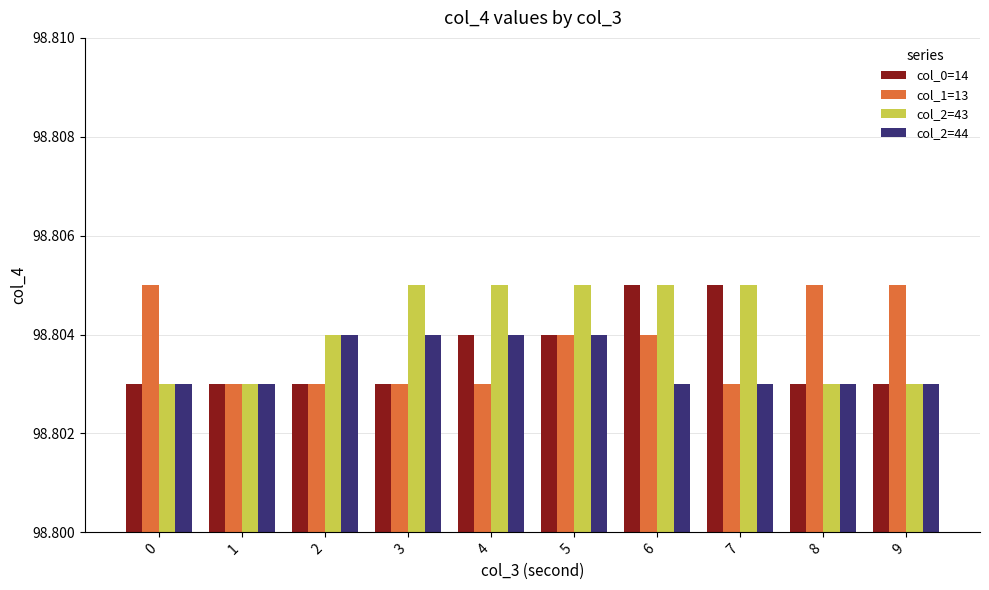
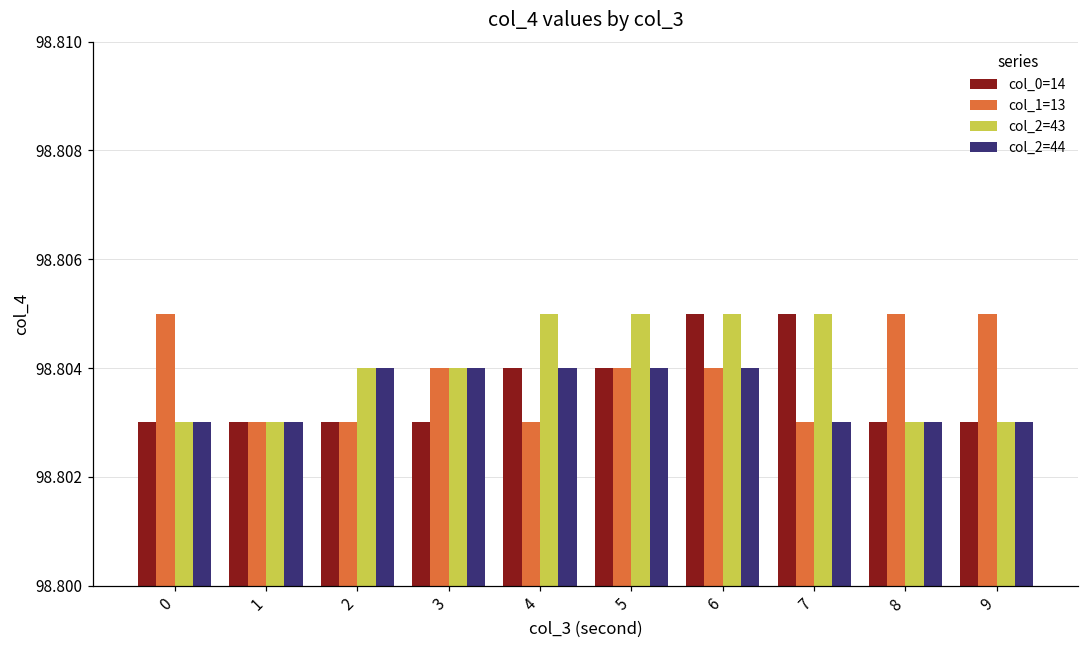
  {
    "col_0=14": {
      "0": 98.803,
      "1": 98.803,
      "2": 98.803,
      "3": 98.803,
      "4": 98.804,
      "5": 98.804,
      "6": 98.805,
      "7": 98.805,
      "8": 98.803,
      "9": 98.803
    },
    "col_1=13": {
      "0": 98.805,
      "1": 98.803,
      "2": 98.803,
-     "3": 98.803,
+     "3": 98.804,
      "4": 98.803,
      "5": 98.804,
      "6": 98.804,
      "7": 98.803,
      "8": 98.805,
      "9": 98.805
    },
    "col_2=43": {
      "0": 98.803,
      "1": 98.803,
      "2": 98.804,
-     "3": 98.805,
+     "3": 98.804,
      "4": 98.805,
      "5": 98.805,
      "6": 98.805,
      "7": 98.805,
      "8": 98.803,
      "9": 98.803
    },
    "col_2=44": {
      "0": 98.803,
      "1": 98.803,
      "2": 98.804,
      "3": 98.804,
      "4": 98.804,
      "5": 98.804,
-     "6": 98.803,
+     "6": 98.804,
      "7": 98.803,
      "8": 98.803,
      "9": 98.803
    }
  }
